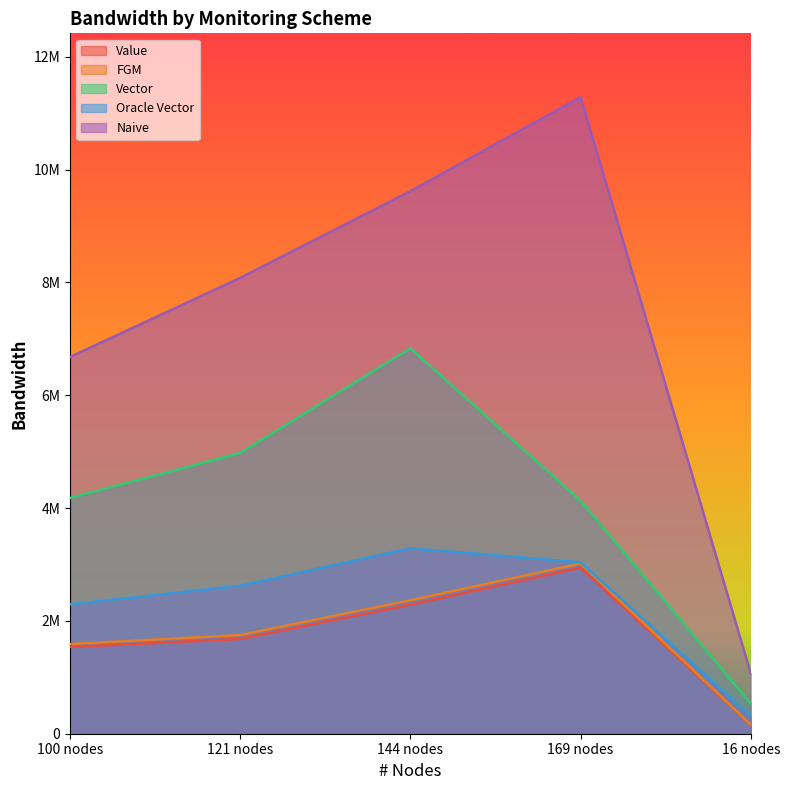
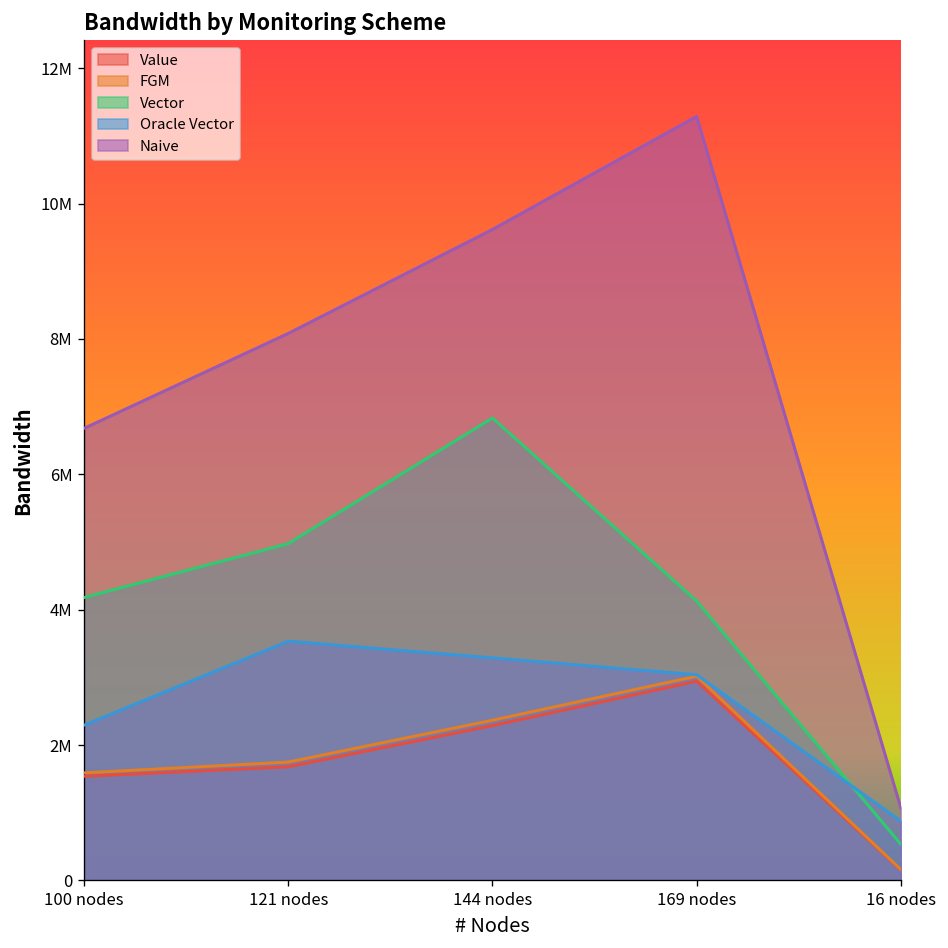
  {
    "Vector": {
      "100 nodes": 4200000,
      "121 nodes": 5000000,
      "144 nodes": 6800000,
      "169 nodes": 4100000,
      "16 nodes": 500000
    },
    "Oracle Vector": {
      "100 nodes": 2300000,
-     "121 nodes": 2600000,
+     "121 nodes": 3500000,
      "144 nodes": 3300000,
-     "16 nodes": 300000
+     "16 nodes": 900000
    },
    "Naive": {
      "100 nodes": 6700000,
      "121 nodes": 8100000,
      "144 nodes": 9600000,
      "169 nodes": 11300000,
      "16 nodes": 1100000
    }
  }
